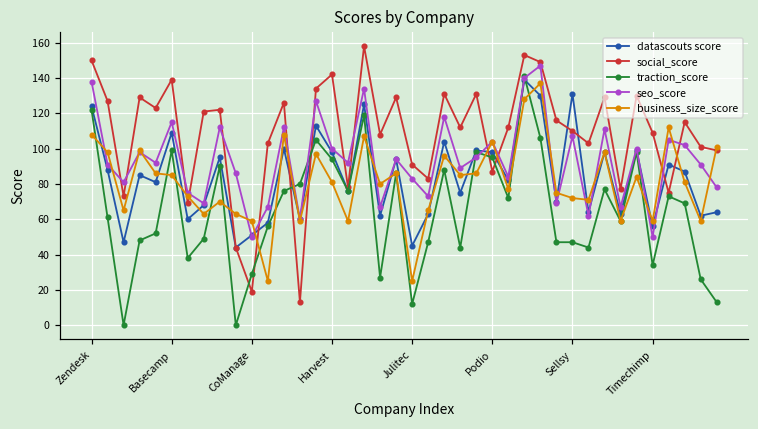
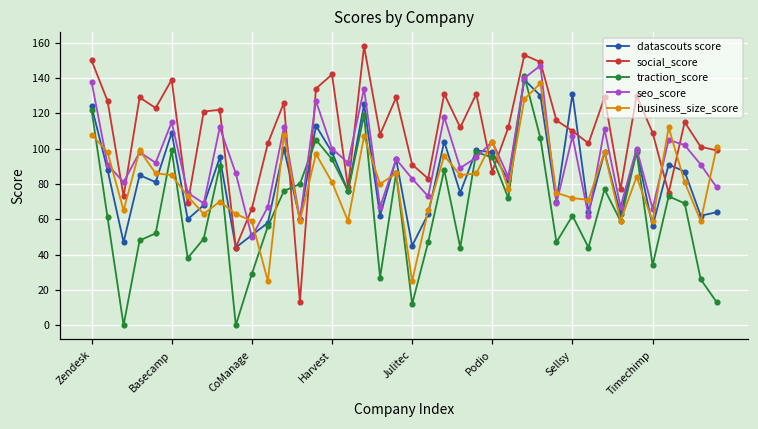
  {
    "datascouts score": {
      "Zendesk": 124,
      "Basecamp": 109,
      "Harvest": 98,
      "Julitec": 45,
      "Podio": 98,
      "Sellsy": 131,
      "Timechimp": 56
    },
    "social_score": {
      "Zendesk": 150,
      "Basecamp": 139,
-     "CoManage": 19,
+     "CoManage": 66,
      "Harvest": 142,
      "Julitec": 91,
      "Podio": 87,
      "Sellsy": 110,
      "Timechimp": 109
    },
    "traction_score": {
      "Zendesk": 122,
      "Basecamp": 99,
      "CoManage": 29,
      "Harvest": 94,
      "Julitec": 12,
      "Podio": 95,
-     "Sellsy": 47,
+     "Sellsy": 62,
      "Timechimp": 34
    },
    "seo_score": {
      "Zendesk": 138,
      "Basecamp": 115,
      "Harvest": 100,
      "Julitec": 83,
      "Sellsy": 107,
-     "Timechimp": 50
+     "Timechimp": 66
    },
    "business_size_score": {
      "Zendesk": 108,
      "Basecamp": 85,
      "CoManage": 59,
      "Harvest": 81,
      "Julitec": 25,
      "Sellsy": 72,
      "Timechimp": 59
    }
  }
